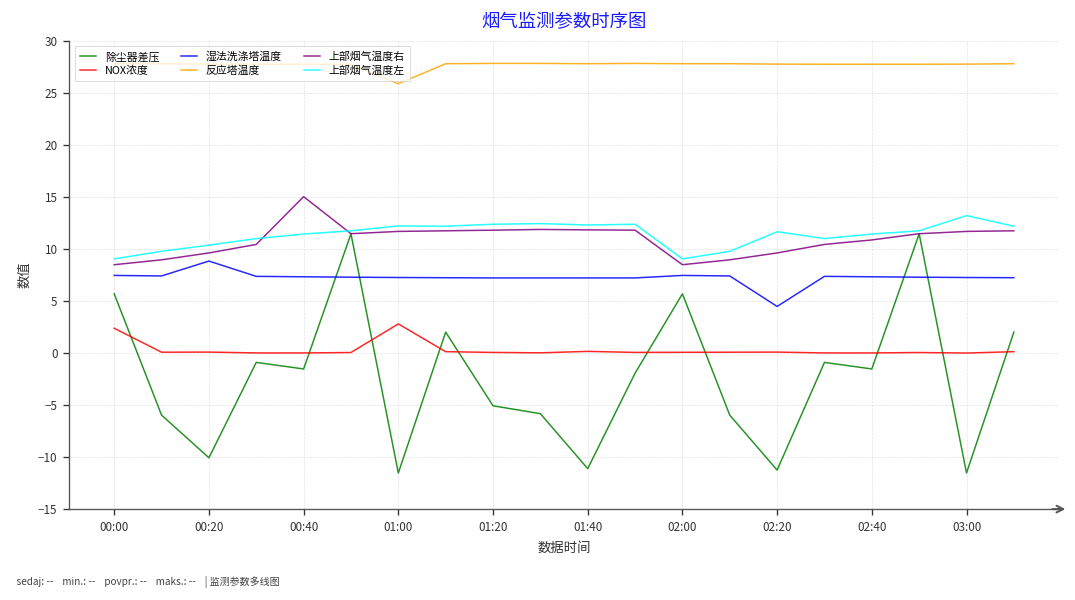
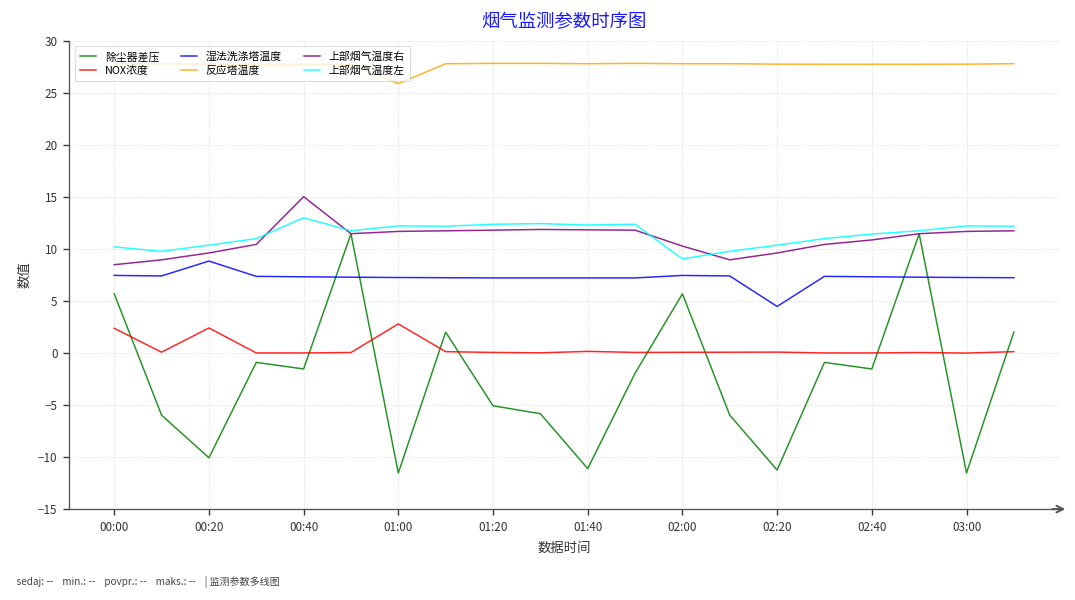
  {
    "除尘器差压": {
      "00:00": 6,
      "00:20": -10,
      "00:40": -2,
      "01:00": -12,
      "01:20": -5,
      "01:40": -11,
      "02:00": 6,
      "02:20": -11,
      "02:40": -2,
      "03:00": -12
    },
    "NOX浓度": {
      "00:00": 2,
-     "00:20": 0,
+     "00:20": 2,
      "00:40": 0,
      "01:00": 3,
      "01:20": 0,
      "01:40": 0,
      "02:00": 0,
      "02:20": 0,
      "02:40": 0,
      "03:00": 0
    },
    "湿法洗涤塔温度": {
      "00:00": 7,
      "00:20": 9,
      "00:40": 7,
      "01:00": 7,
      "01:20": 7,
      "01:40": 7,
      "02:00": 7,
      "02:20": 4,
      "02:40": 7,
      "03:00": 7
    },
    "反应塔温度": {
      "01:00": 26,
      "01:20": 28,
      "01:40": 28,
      "02:00": 28,
      "02:20": 28,
      "02:40": 28,
      "03:00": 28
    },
    "上部烟气温度右": {
      "00:00": 8,
      "00:20": 10,
      "00:40": 15,
      "01:00": 12,
      "01:20": 12,
      "01:40": 12,
-     "02:00": 8,
+     "02:00": 10,
      "02:20": 10,
      "02:40": 11,
      "03:00": 12
    },
    "上部烟气温度左": {
-     "00:00": 9,
+     "00:00": 10,
      "00:20": 10,
-     "00:40": 11,
+     "00:40": 13,
      "01:00": 12,
      "01:20": 12,
      "01:40": 12,
      "02:00": 9,
-     "02:20": 12,
+     "02:20": 10,
      "02:40": 11,
-     "03:00": 13
+     "03:00": 12
    }
  }
